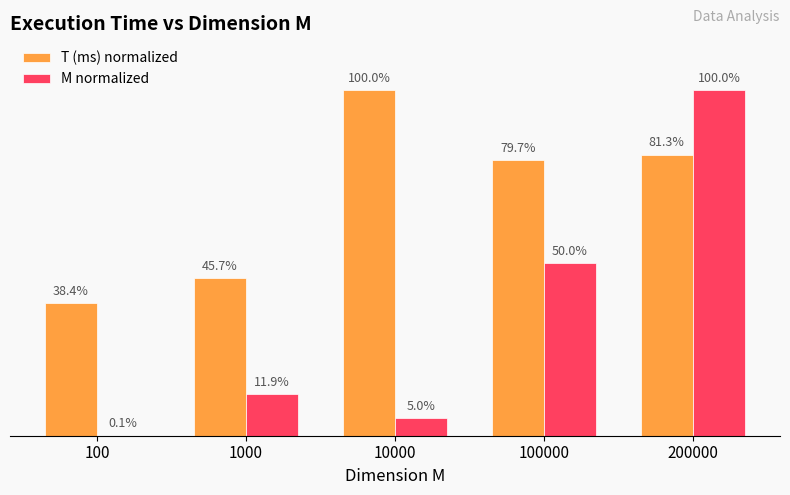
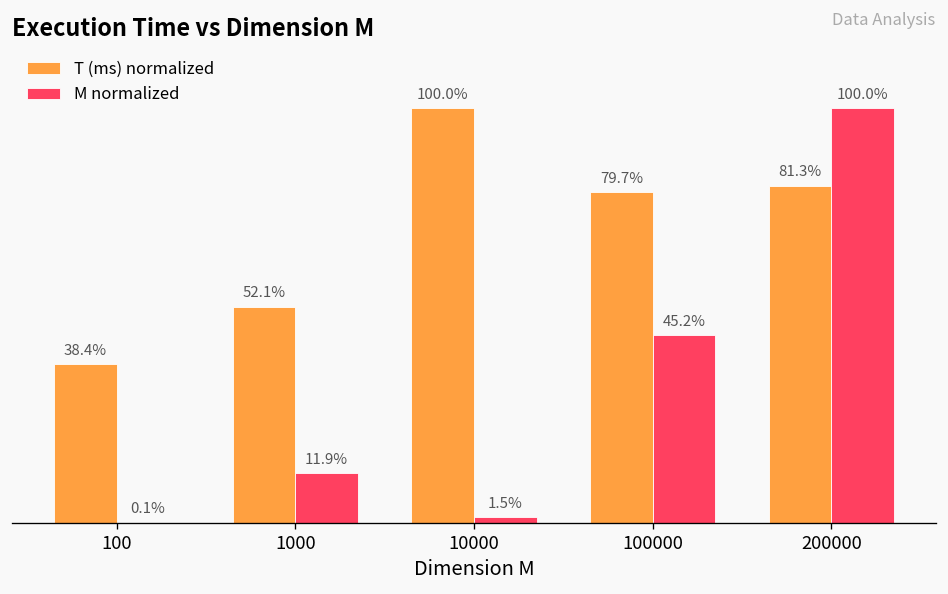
  {
    "T (ms) normalized": {
      "100": "38.4%",
-     "1000": "45.7%",
+     "1000": "52.1%",
      "10000": "100.0%",
      "100000": "79.7%",
      "200000": "81.3%"
    },
    "M normalized": {
      "100": "0.1%",
      "1000": "11.9%",
-     "10000": "5.0%",
-     "100000": "50.0%",
+     "10000": "1.5%",
+     "100000": "45.2%",
      "200000": "100.0%"
    }
  }
